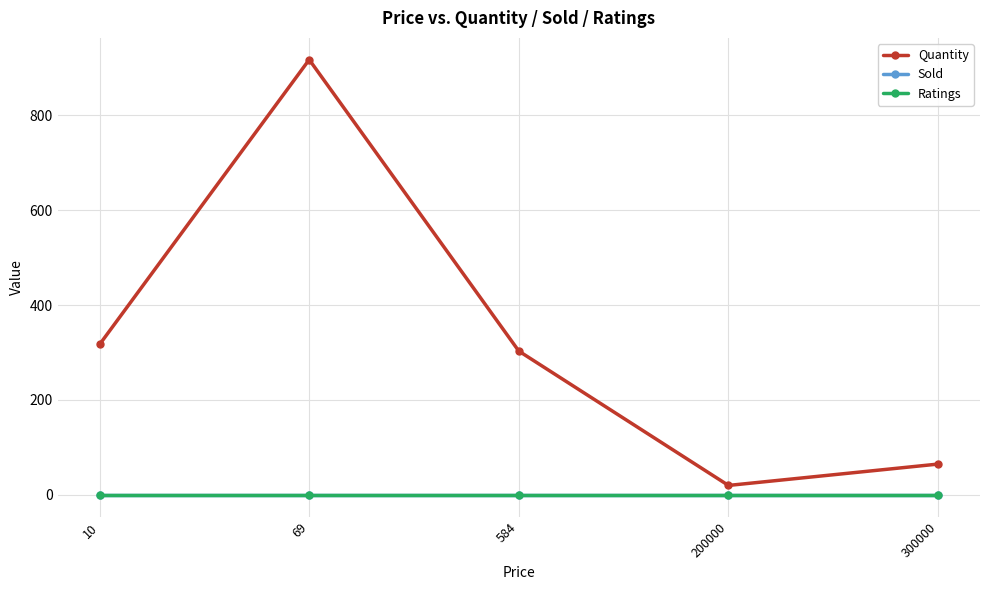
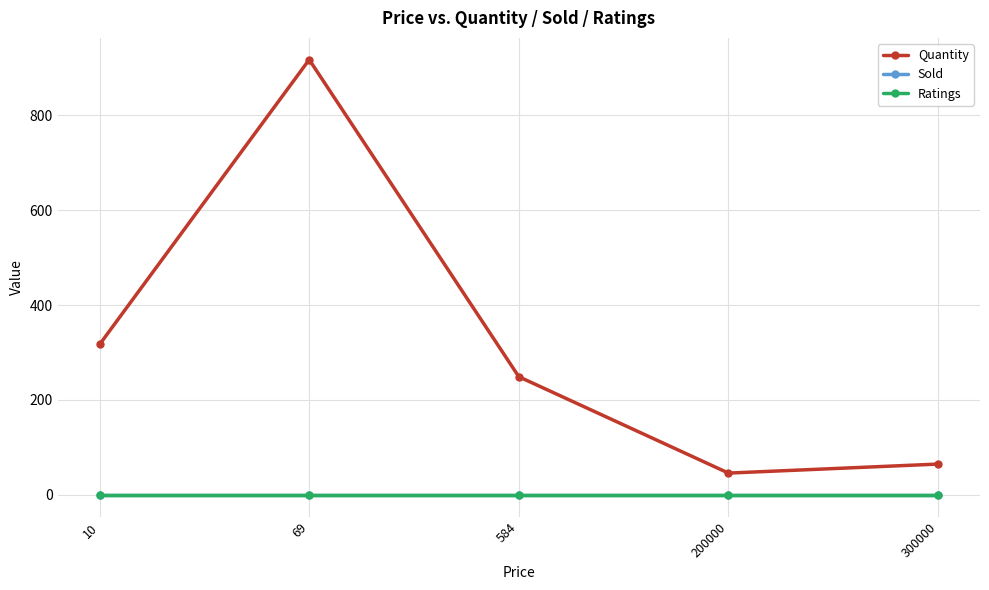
  {
    "Quantity": {
      "10": 320,
      "69": 920,
-     "584": 300,
-     "200000": 20,
+     "584": 250,
+     "200000": 50,
      "300000": 70
    },
    "Ratings": {
      "10": 0,
      "69": 0,
      "584": 0,
      "200000": 0,
      "300000": 0
    }
  }
